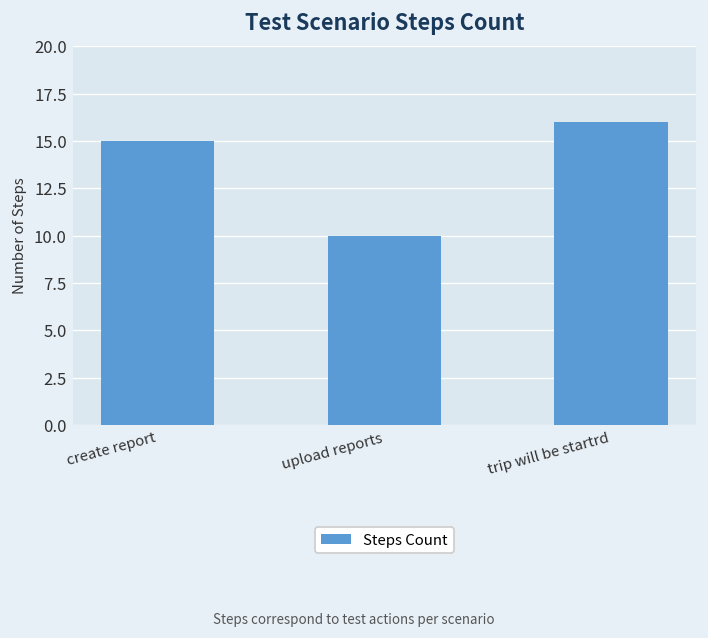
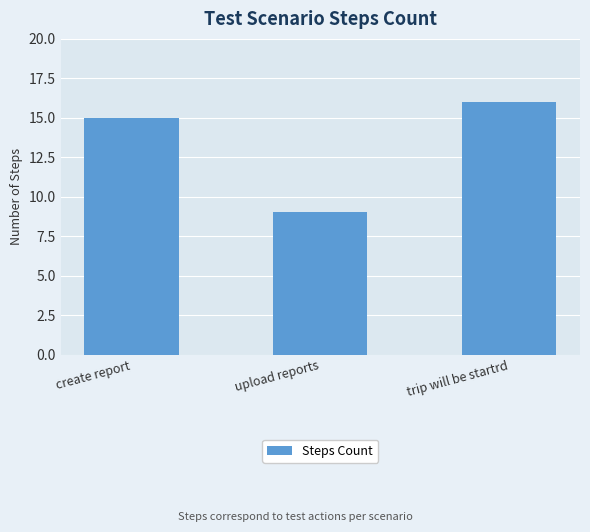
  {
    "create report": 15,
-   "upload reports": 10,
+   "upload reports": 9,
    "trip will be startrd": 16
  }
